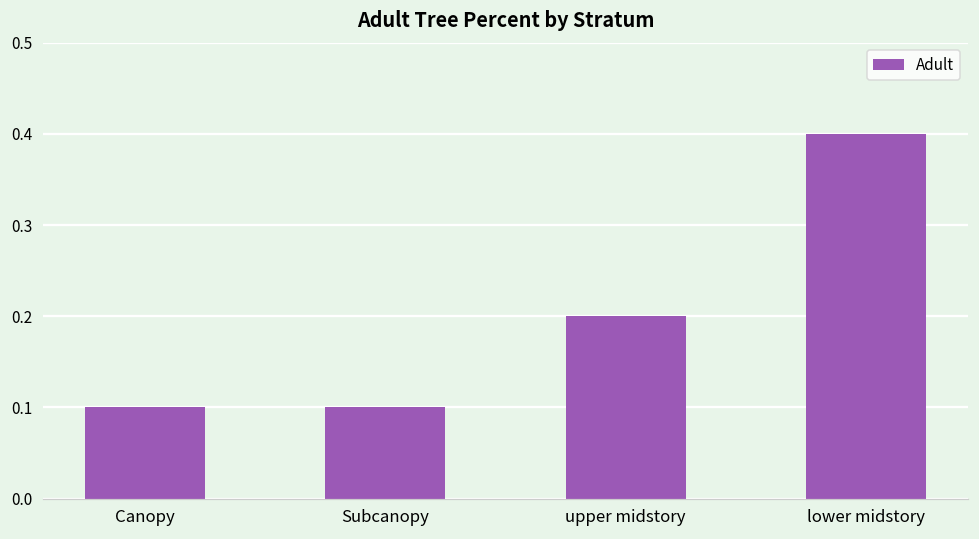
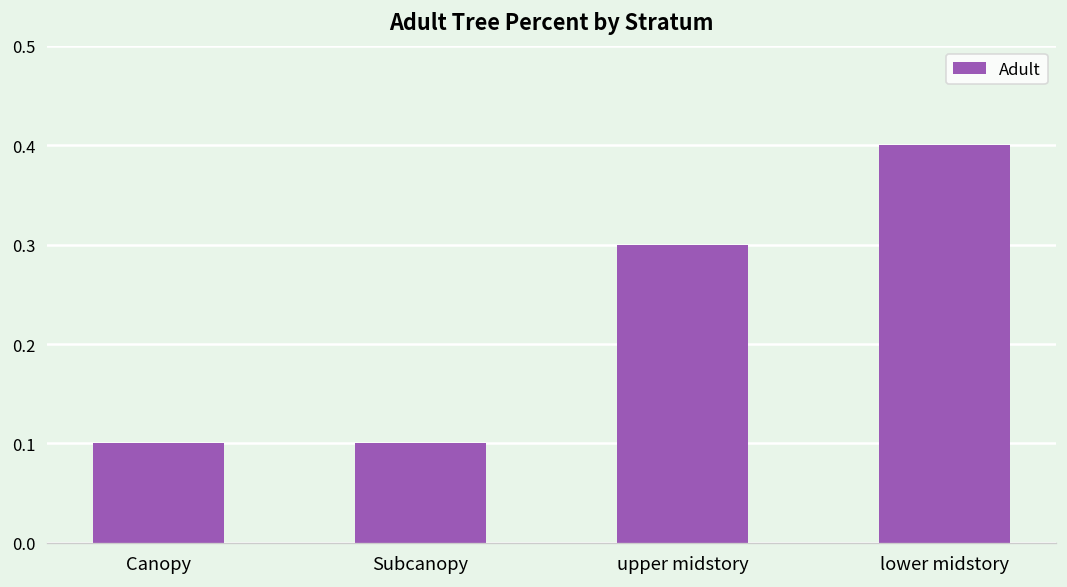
  {
    "Canopy": 0.1,
    "Subcanopy": 0.1,
-   "upper midstory": 0.2,
+   "upper midstory": 0.3,
    "lower midstory": 0.4
  }
